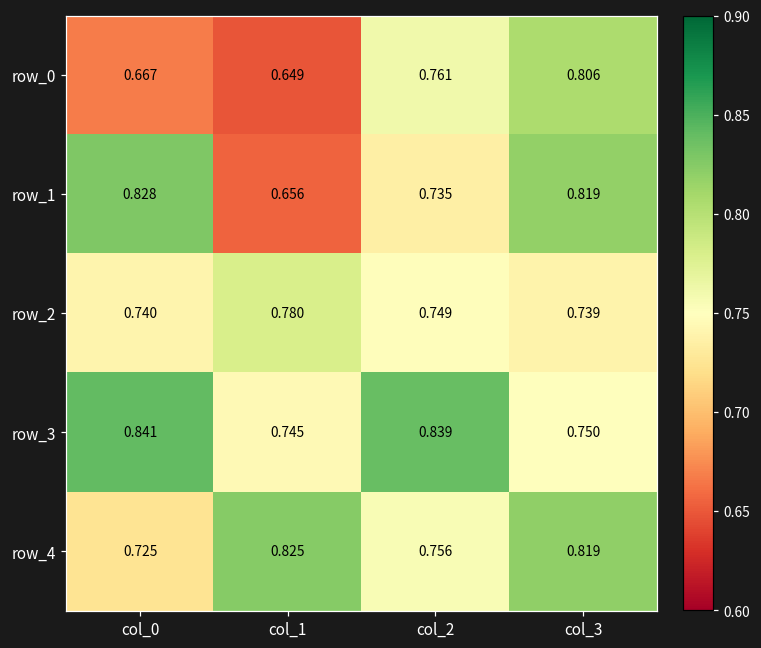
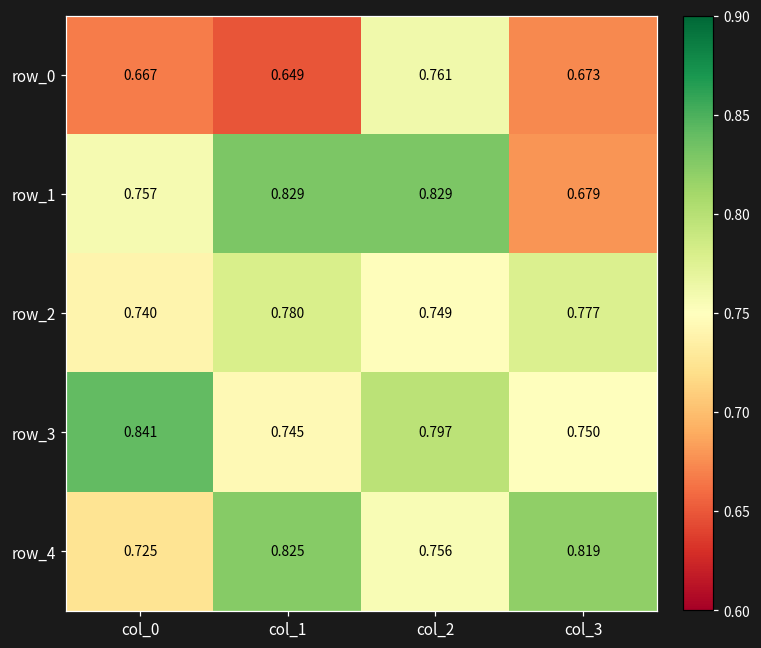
  {
    "row_0": {
      "col_0": 0.667,
      "col_1": 0.649,
      "col_2": 0.761,
-     "col_3": 0.806
+     "col_3": 0.673
    },
    "row_1": {
-     "col_0": 0.828,
-     "col_1": 0.656,
-     "col_2": 0.735,
-     "col_3": 0.819
+     "col_0": 0.757,
+     "col_1": 0.829,
+     "col_2": 0.829,
+     "col_3": 0.679
    },
    "row_2": {
      "col_0": 0.740,
      "col_1": 0.780,
      "col_2": 0.749,
-     "col_3": 0.739
+     "col_3": 0.777
    },
    "row_3": {
      "col_0": 0.841,
      "col_1": 0.745,
-     "col_2": 0.839,
+     "col_2": 0.797,
      "col_3": 0.750
    },
    "row_4": {
      "col_0": 0.725,
      "col_1": 0.825,
      "col_2": 0.756,
      "col_3": 0.819
    }
  }
